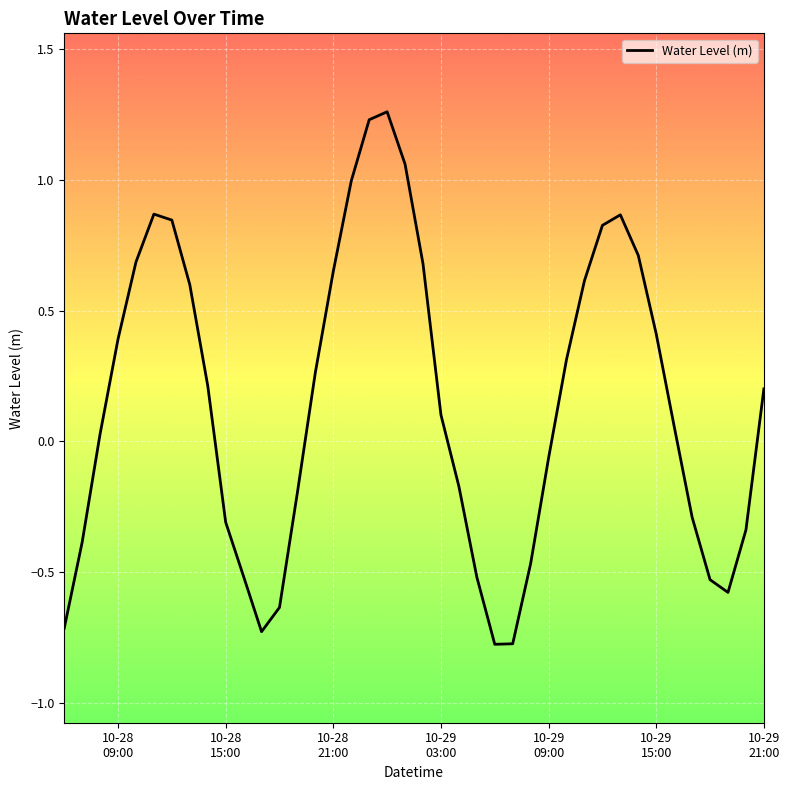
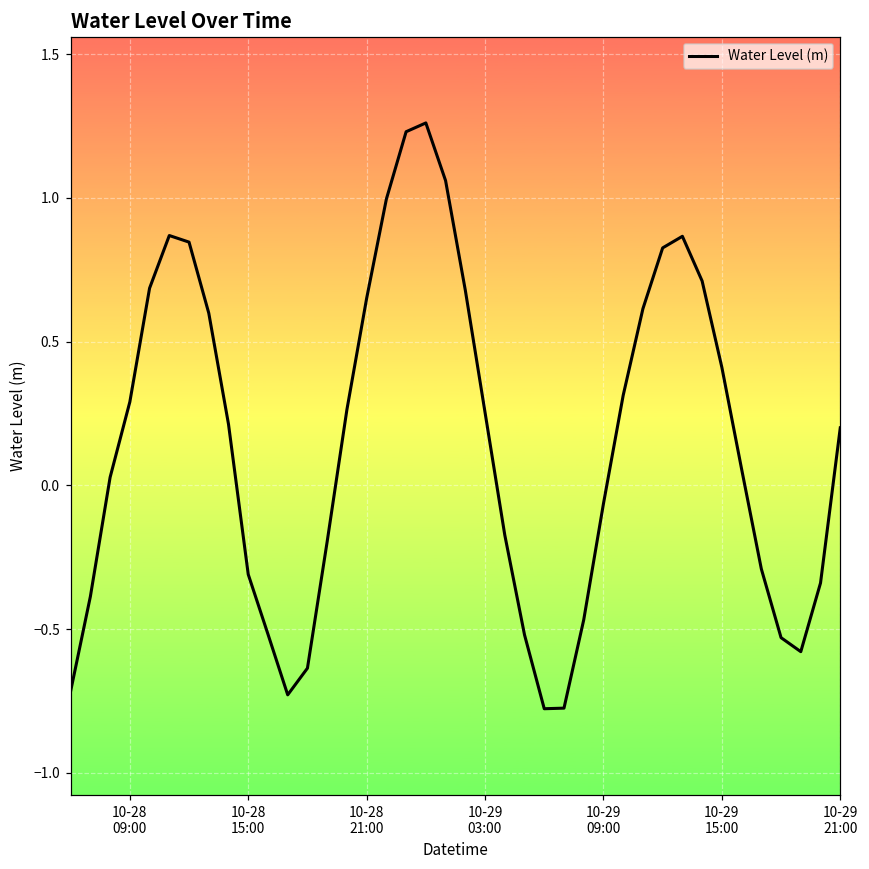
  {
-   "10-28 09:00": 0.39,
+   "10-28 09:00": 0.29,
    "10-28 15:00": -0.31,
    "10-28 21:00": 0.65,
-   "10-29 03:00": 0.10,
+   "10-29 03:00": 0.25,
    "10-29 09:00": -0.06,
    "10-29 15:00": 0.41,
    "10-29 21:00": 0.20
  }
